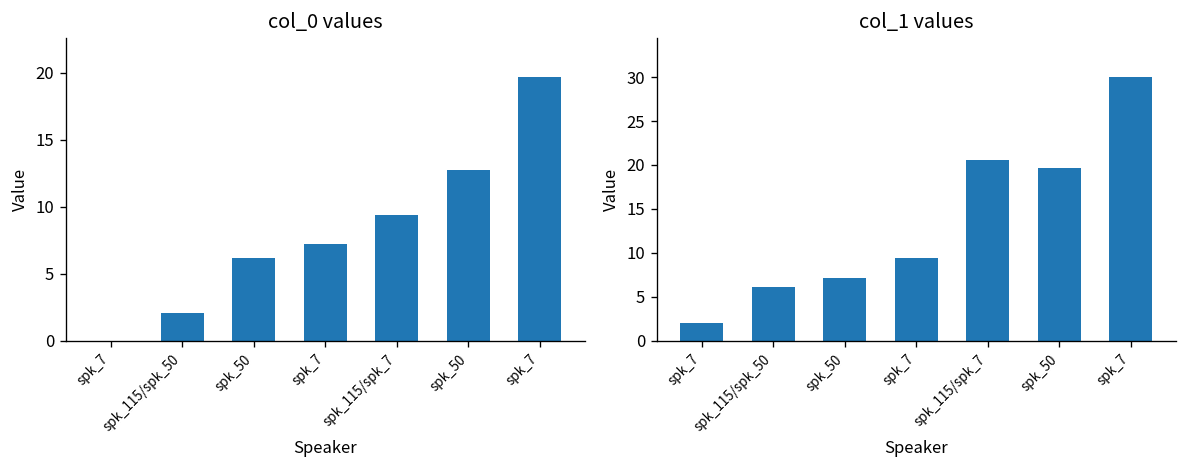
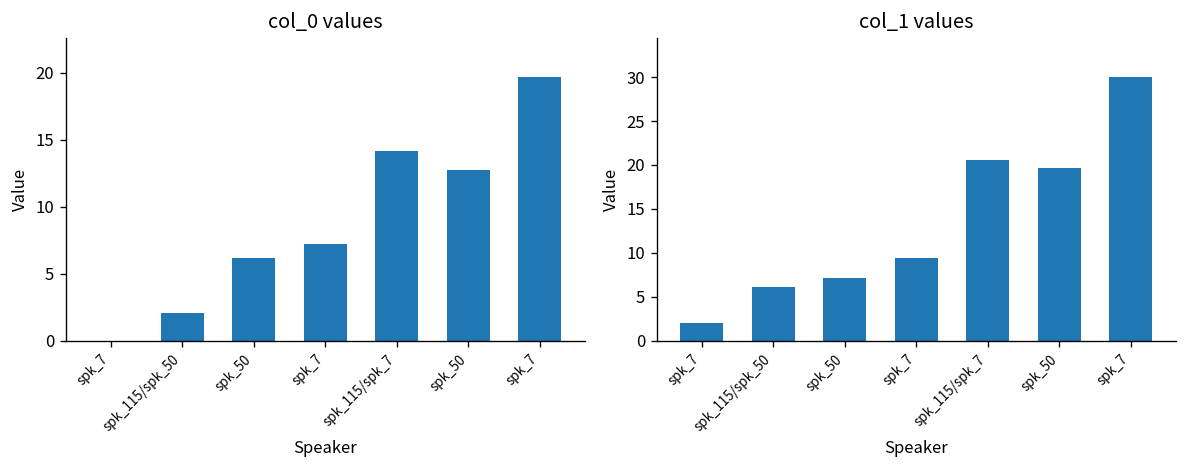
  {
    "col_0 values": {
      "spk_115/spk_50": 2.0,
-     "spk_115/spk_7": 9.4
+     "spk_115/spk_7": 14.1
    },
    "col_1 values": {
      "spk_115/spk_50": 6,
      "spk_115/spk_7": 21
    }
  }
